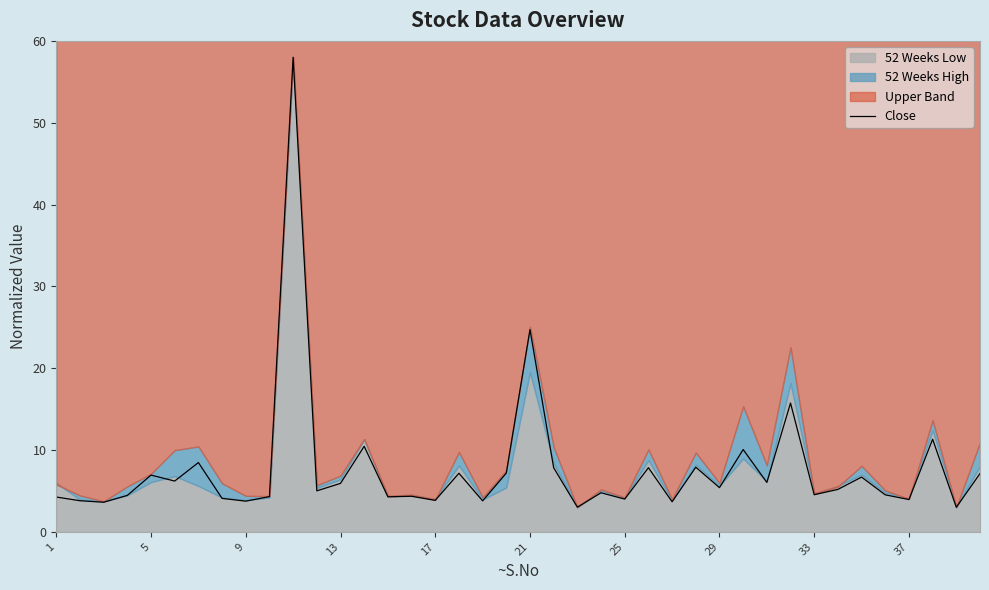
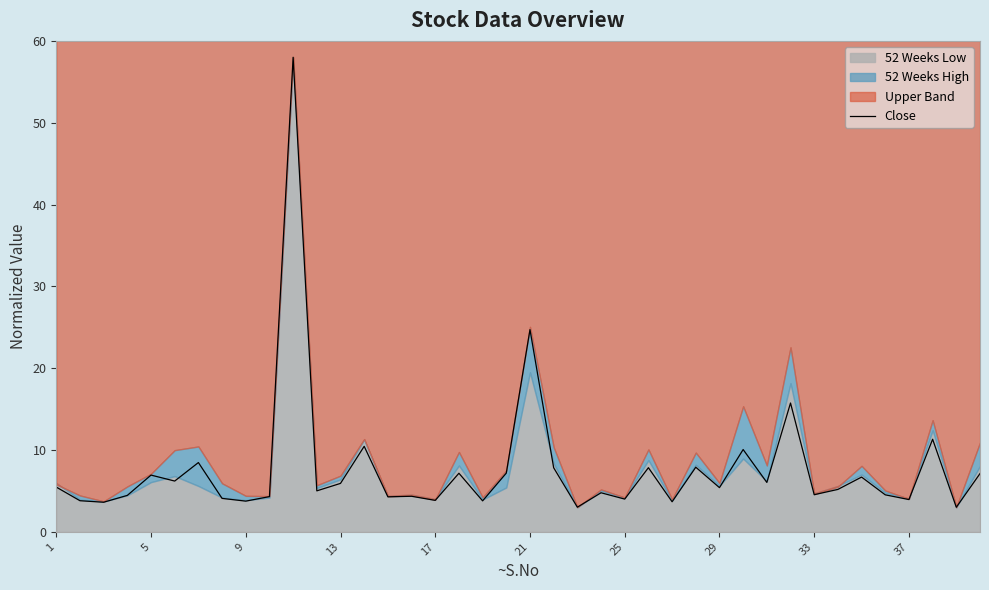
  {
    "Close": {
-     "1": 4,
+     "1": 5,
      "13": 6,
      "21": 25
    },
    "52 Weeks Low": {
      "5": 6,
      "13": 6,
      "21": 19
    },
    "52 Weeks High": {
      "9": 1,
      "13": 0,
      "21": 6,
      "29": 0
    },
    "Upper Band": {
      "5": 53,
      "9": 56,
      "13": 53,
      "21": 35,
      "25": 56,
      "29": 54
    }
  }
